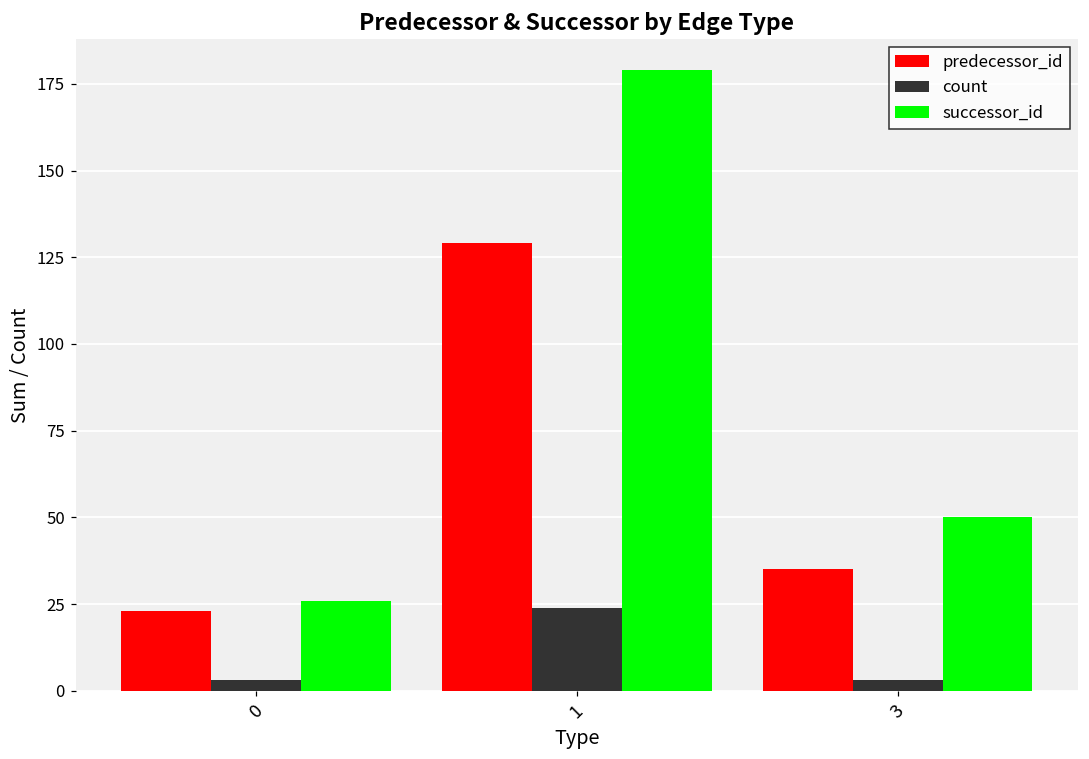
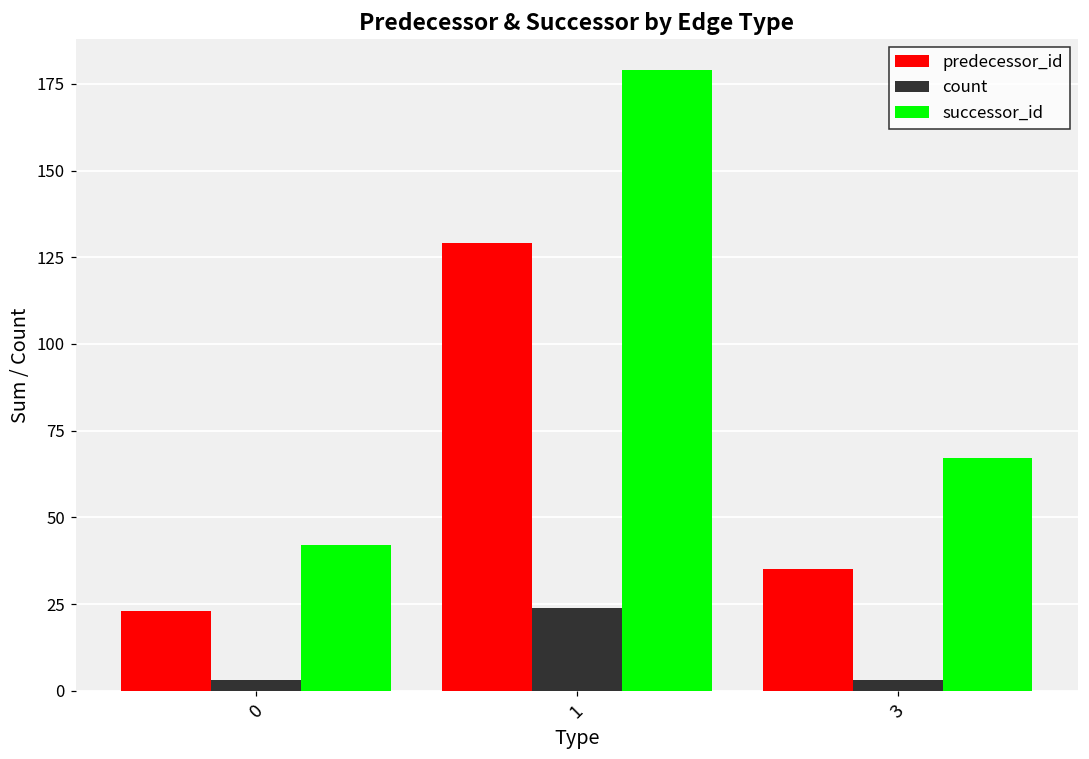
  {
    "predecessor_id": {
      "0": 23,
      "1": 129,
      "3": 35
    },
    "count": {
      "0": 3,
      "1": 24,
      "3": 3
    },
    "successor_id": {
-     "0": 26,
+     "0": 42,
      "1": 179,
-     "3": 50
+     "3": 67
    }
  }
